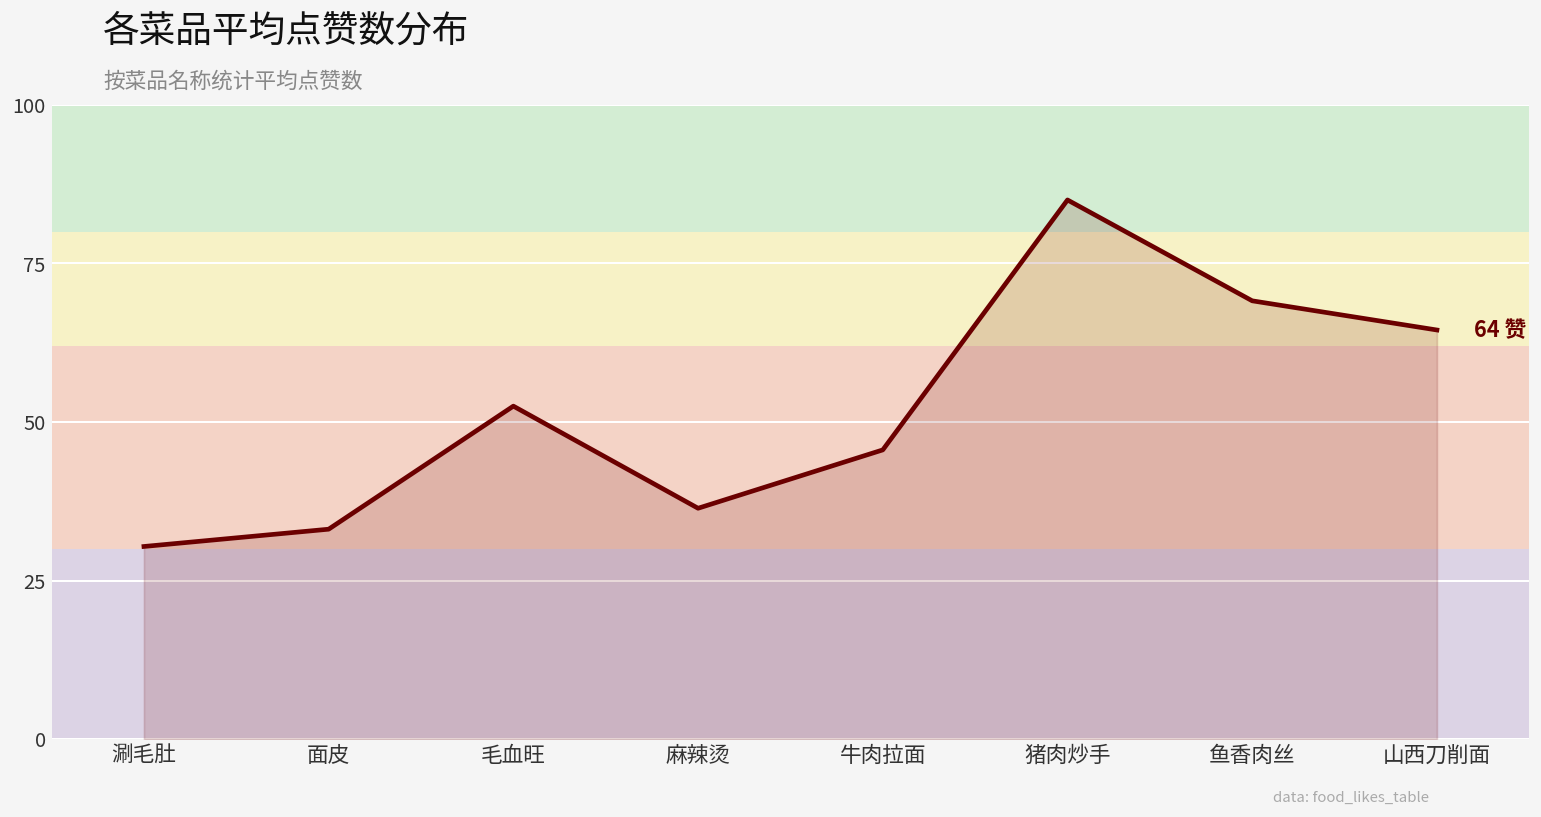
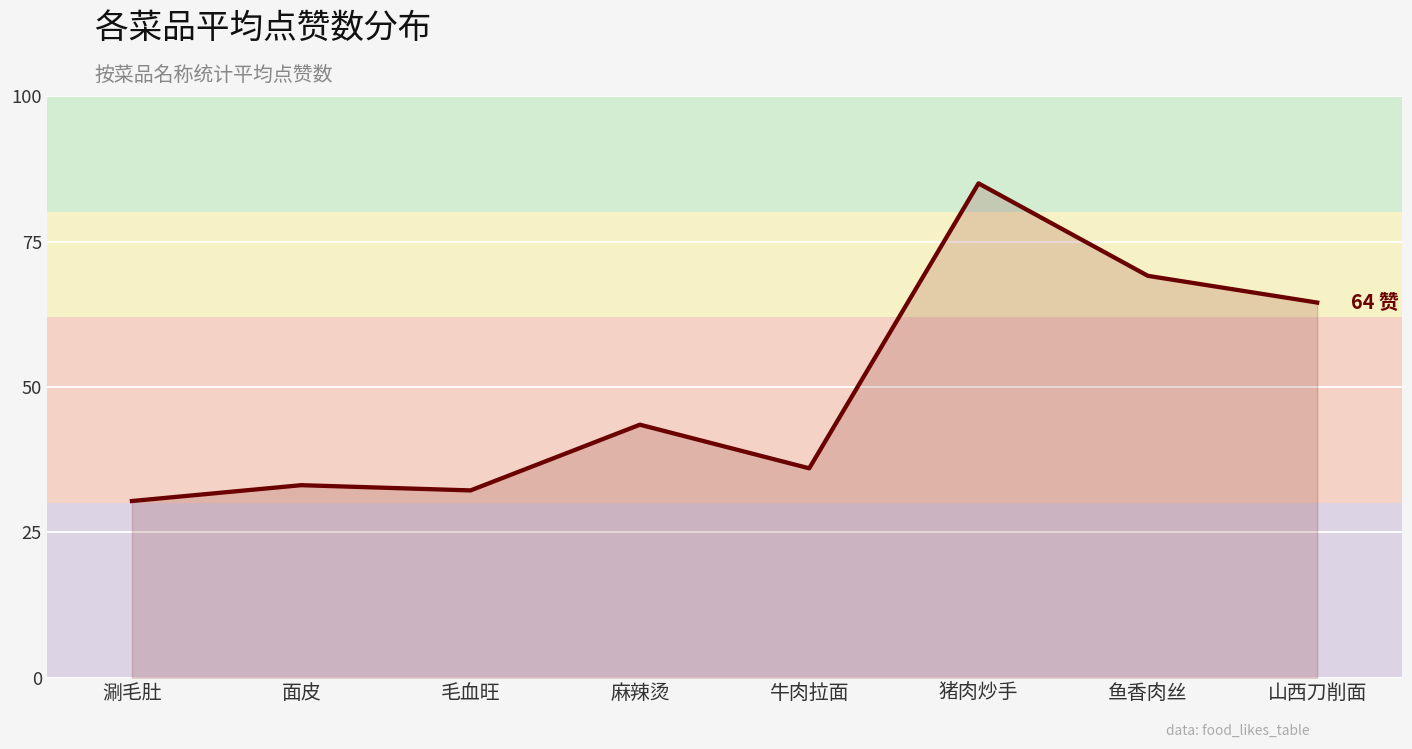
  {
    "涮毛肚": 30,
    "面皮": 33,
-   "毛血旺": 53,
-   "麻辣烫": 36,
-   "牛肉拉面": 46,
+   "毛血旺": 32,
+   "麻辣烫": 44,
+   "牛肉拉面": 36,
    "猪肉炒手": 85,
    "鱼香肉丝": 69,
    "山西刀削面": 65
  }
